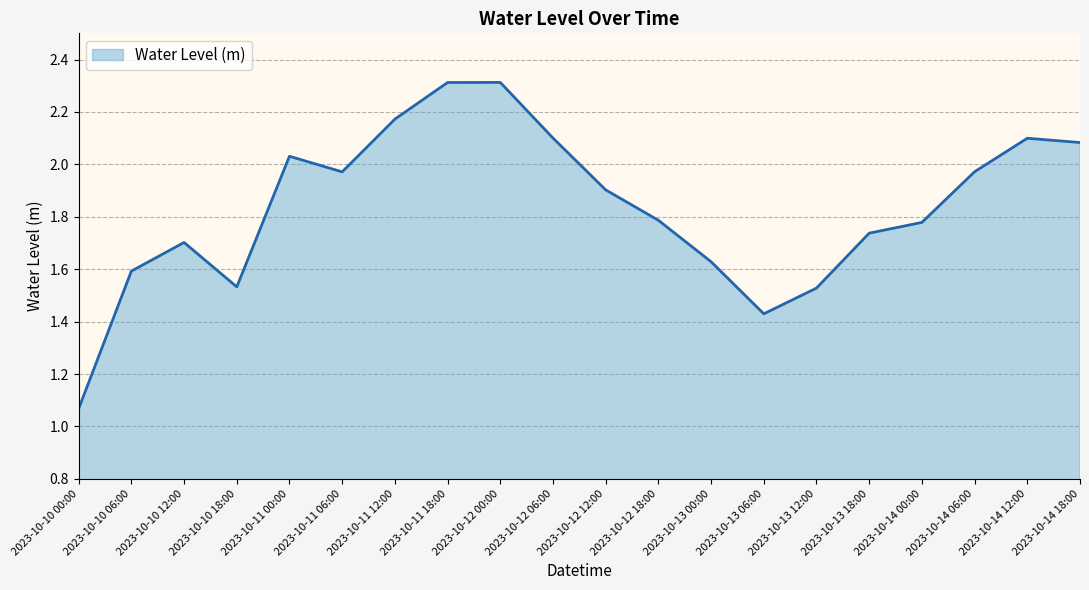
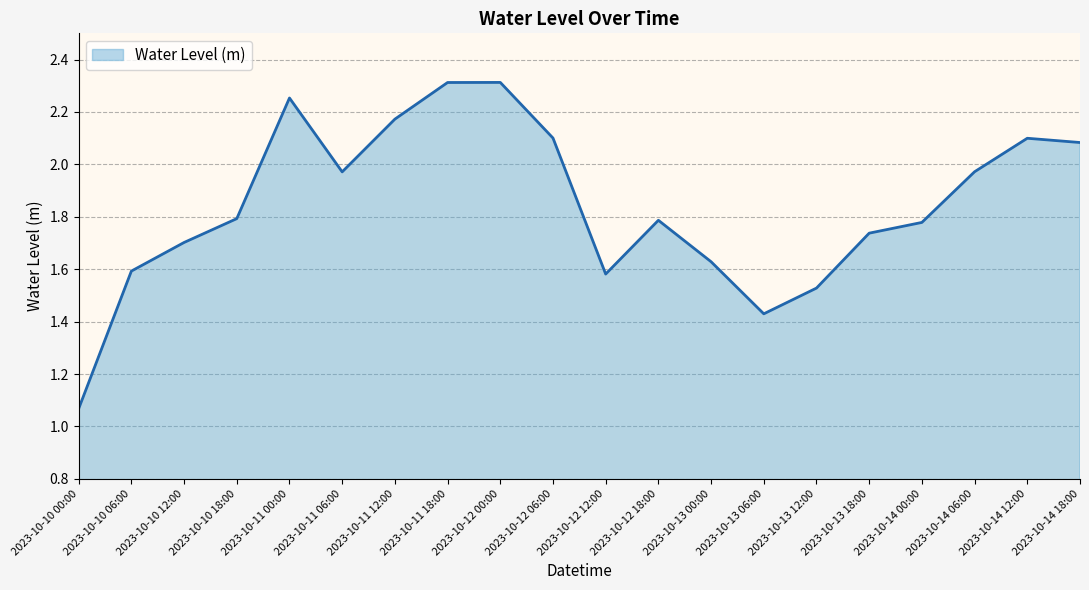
  {
    "2023-10-10 00:00": 1.07,
    "2023-10-10 06:00": 1.59,
    "2023-10-10 12:00": 1.70,
-   "2023-10-10 18:00": 1.53,
-   "2023-10-11 00:00": 2.03,
+   "2023-10-10 18:00": 1.79,
+   "2023-10-11 00:00": 2.25,
    "2023-10-11 06:00": 1.97,
    "2023-10-11 12:00": 2.17,
    "2023-10-11 18:00": 2.31,
    "2023-10-12 00:00": 2.31,
    "2023-10-12 06:00": 2.10,
-   "2023-10-12 12:00": 1.90,
+   "2023-10-12 12:00": 1.58,
    "2023-10-12 18:00": 1.79,
    "2023-10-13 00:00": 1.63,
    "2023-10-13 06:00": 1.43,
    "2023-10-13 12:00": 1.53,
    "2023-10-13 18:00": 1.74,
    "2023-10-14 00:00": 1.78,
    "2023-10-14 06:00": 1.97,
    "2023-10-14 12:00": 2.10,
    "2023-10-14 18:00": 2.08
  }
